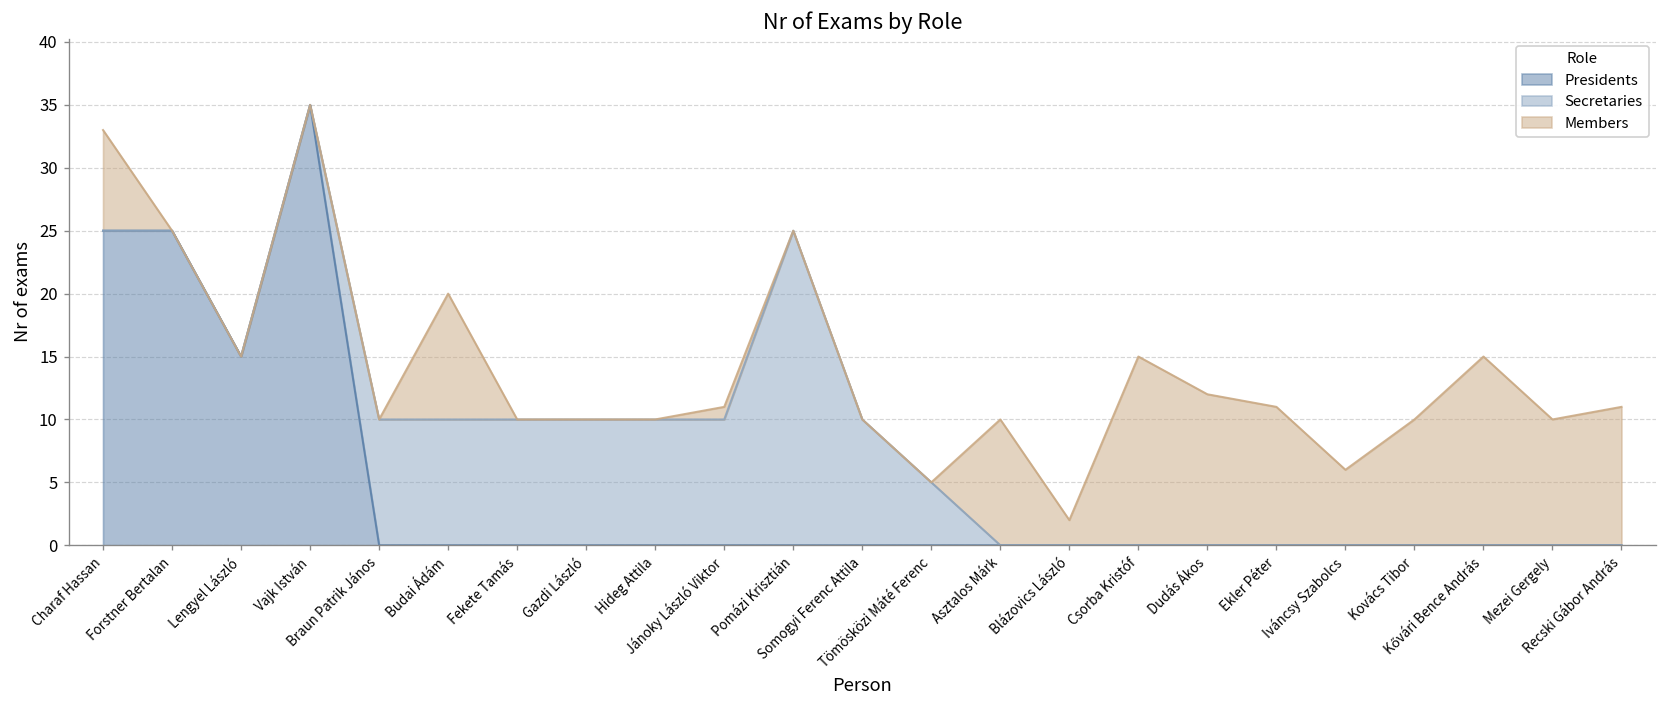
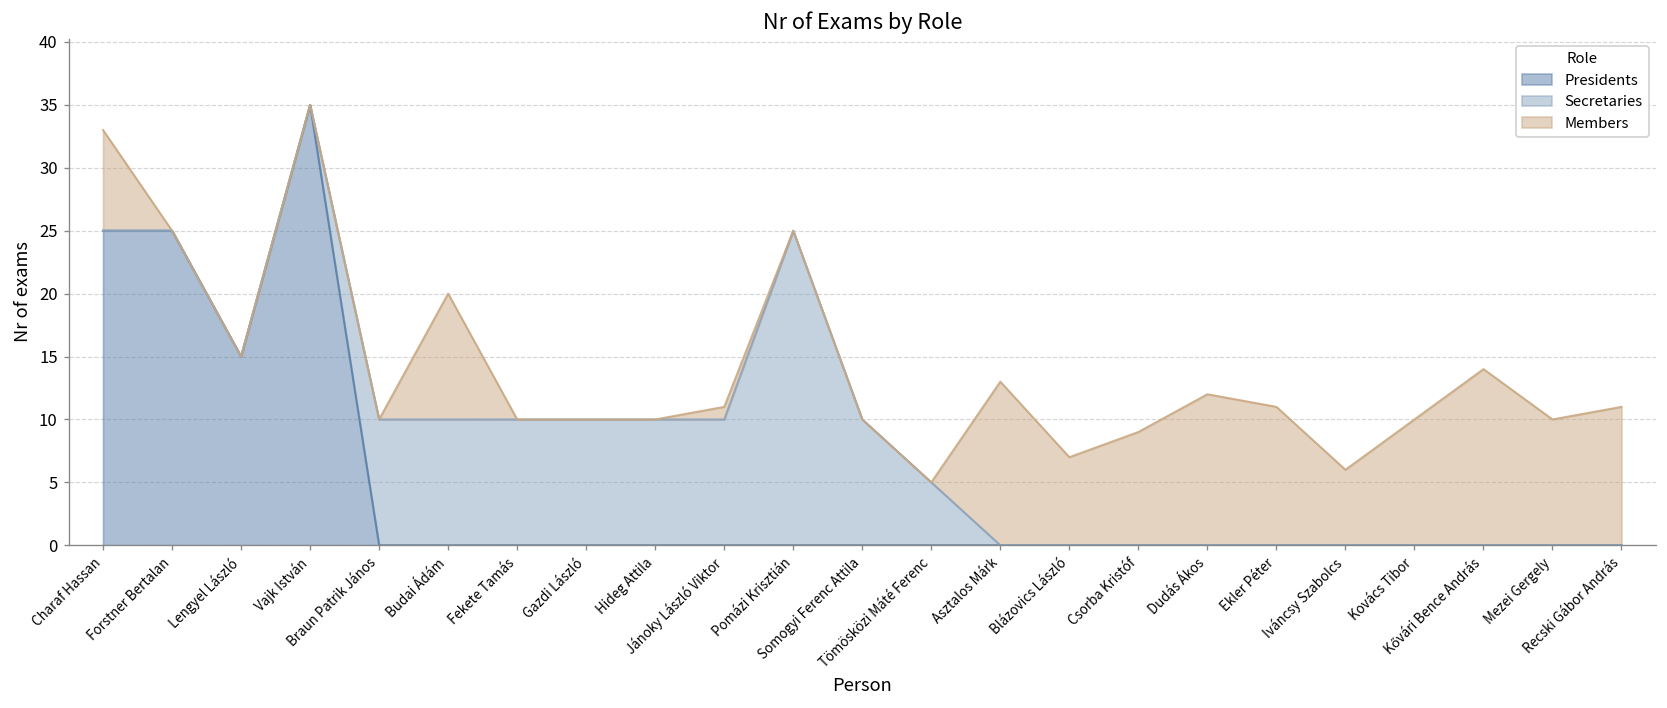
  {
    "Members": {
      "Charaf Hassan": 8,
      "Budai Ádám": 10,
      "Jánoky László Viktor": 1,
-     "Asztalos Márk": 10,
-     "Blázovics László": 2,
-     "Csorba Kristóf": 15,
+     "Asztalos Márk": 13,
+     "Blázovics László": 7,
+     "Csorba Kristóf": 9,
      "Dudás Ákos": 12,
      "Ekler Péter": 11,
      "Iváncsy Szabolcs": 6,
      "Kovács Tibor": 10,
-     "Kővári Bence András": 15,
+     "Kővári Bence András": 14,
      "Mezei Gergely": 10,
      "Recski Gábor András": 11
    }
  }
